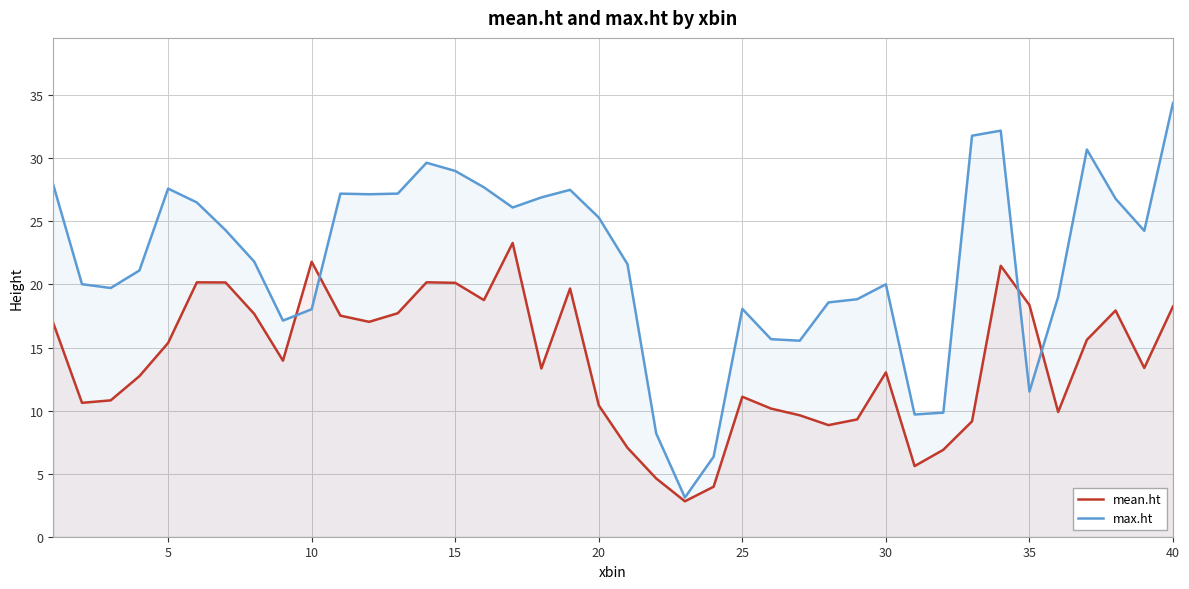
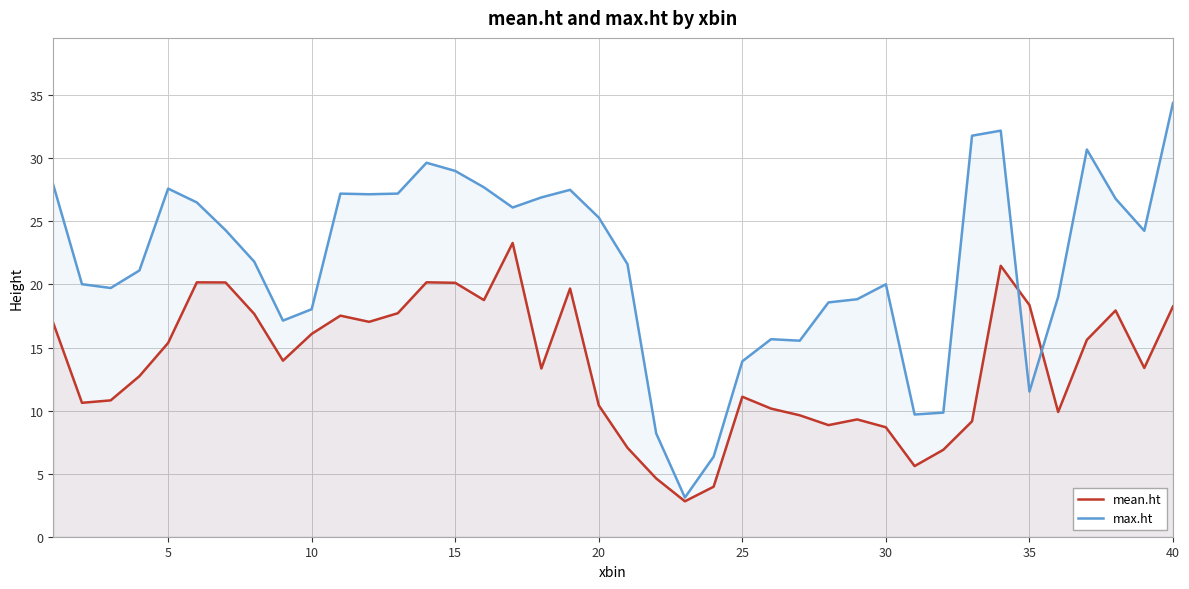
  {
    "mean.ht": {
      "5": 15.4,
-     "10": 21.8,
+     "10": 16.1,
      "15": 20.1,
      "20": 10.4,
      "25": 11.1,
-     "30": 13.0,
+     "30": 8.7,
      "35": 18.4,
      "40": 18.3
    },
    "max.ht": {
      "5": 27.6,
      "10": 18.0,
      "15": 29.0,
      "20": 25.3,
-     "25": 18.1,
+     "25": 13.9,
      "30": 20.0,
      "35": 11.5,
      "40": 34.4
    }
  }
